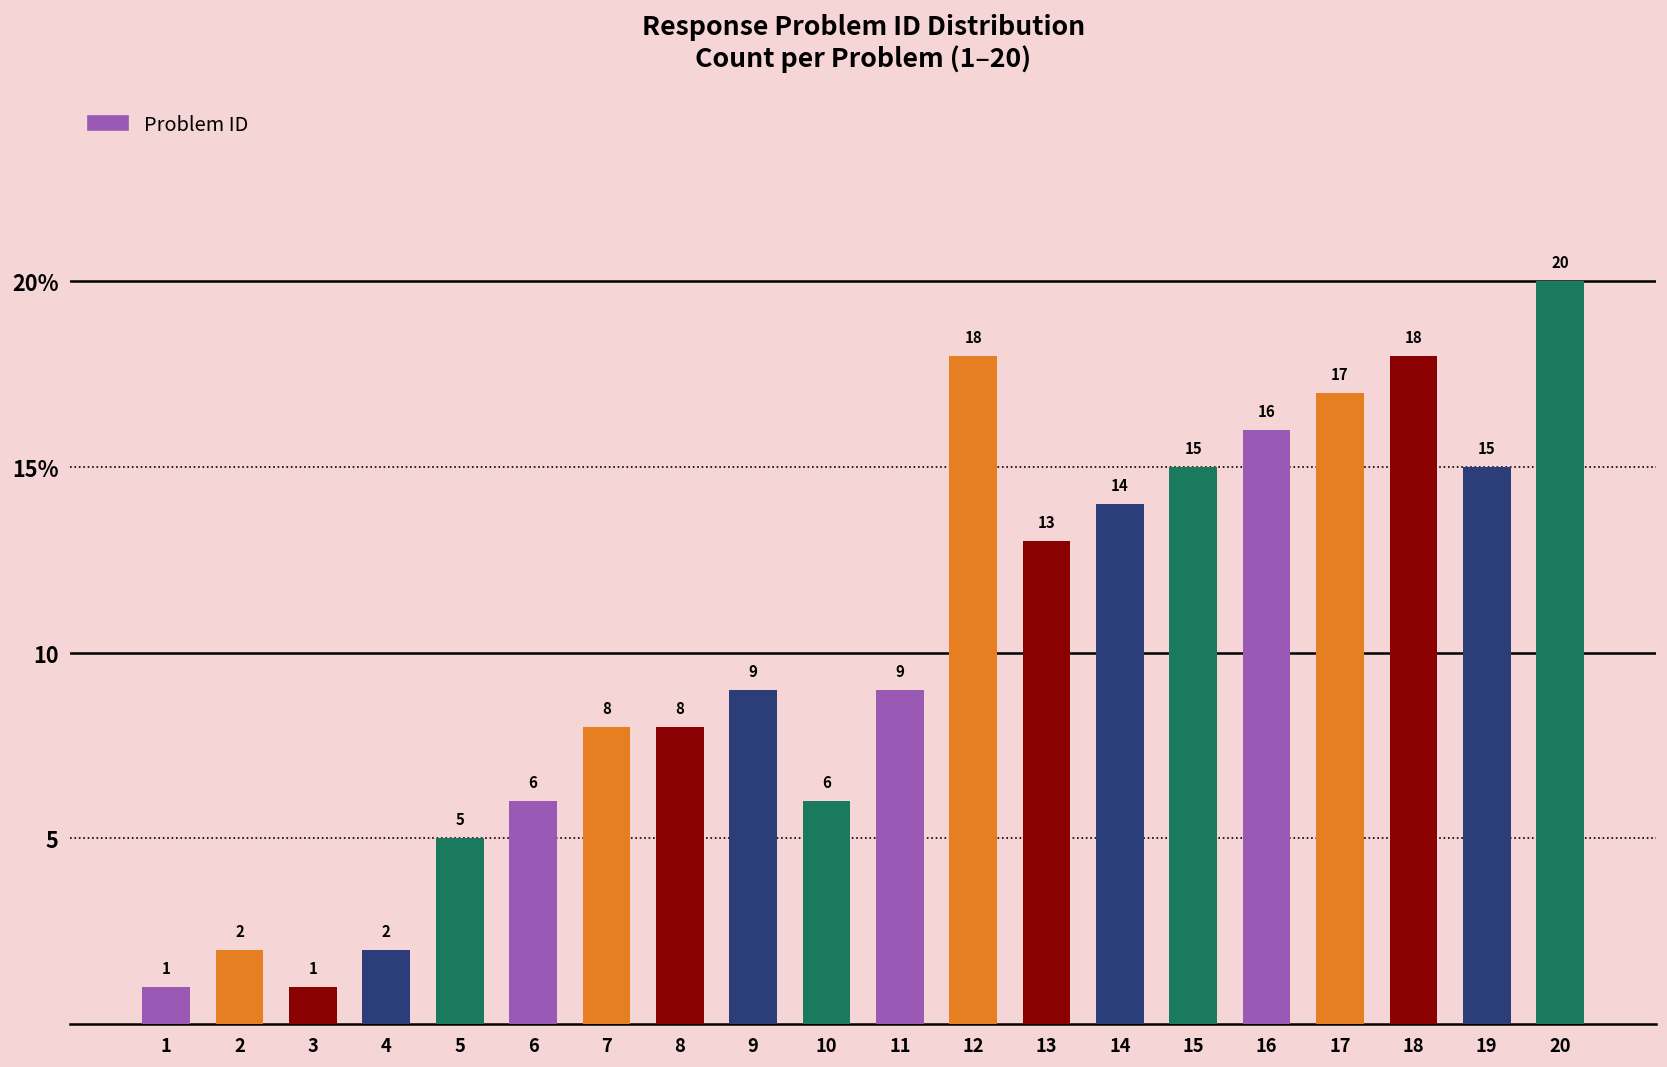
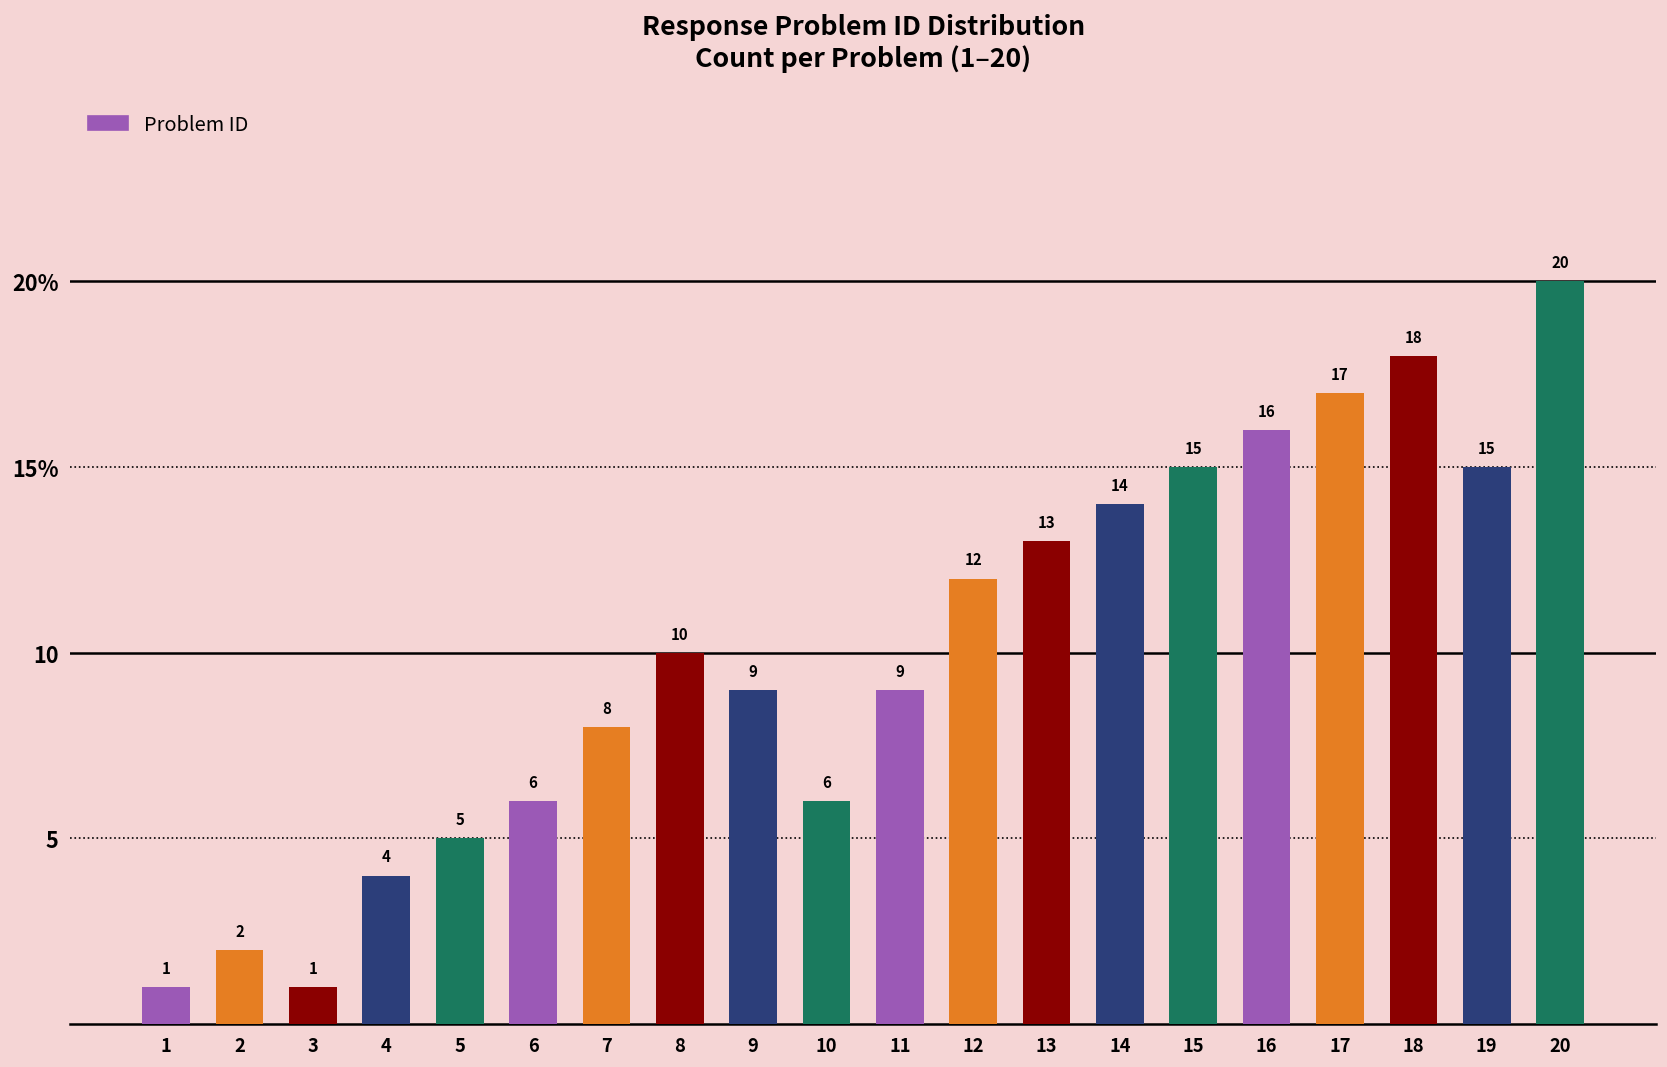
  {
    "1": 1,
    "2": 2,
    "3": 1,
-   "4": 2,
+   "4": 4,
    "5": 5,
    "6": 6,
    "7": 8,
-   "8": 8,
+   "8": 10,
    "9": 9,
    "10": 6,
    "11": 9,
-   "12": 18,
+   "12": 12,
    "13": 13,
    "14": 14,
    "15": 15,
    "16": 16,
    "17": 17,
    "18": 18,
    "19": 15,
    "20": 20
  }
